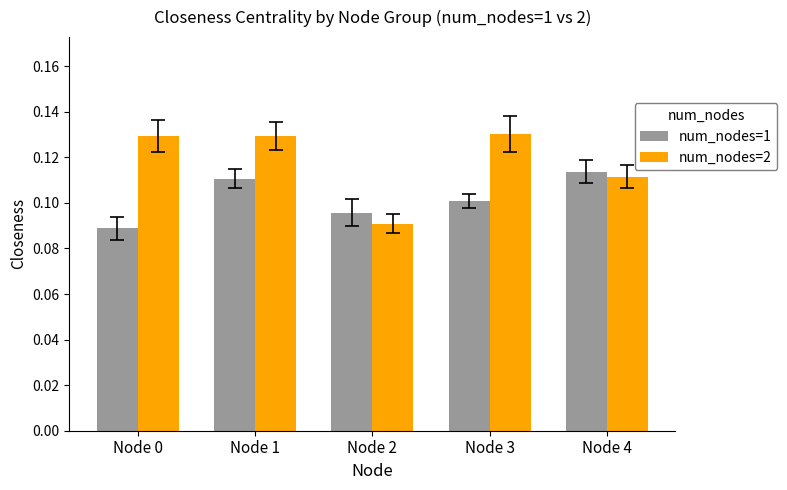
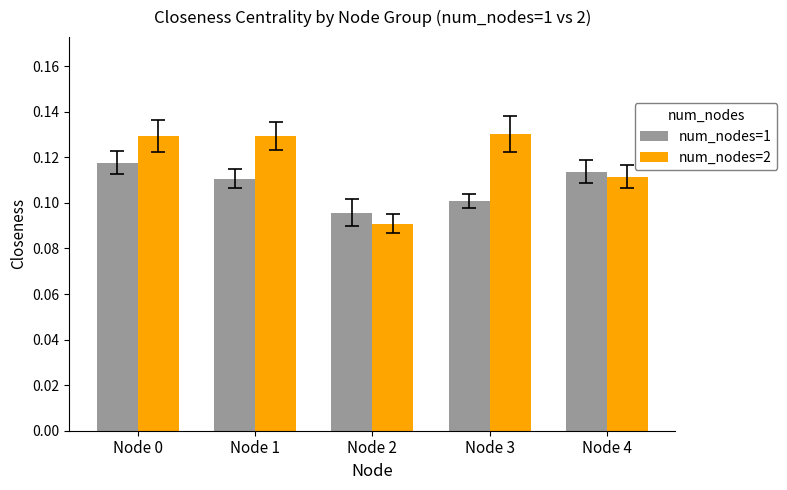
  {
    "num_nodes=1": {
-     "Node 0": 0.089,
+     "Node 0": 0.118,
      "Node 1": 0.111,
      "Node 2": 0.096,
      "Node 3": 0.101,
      "Node 4": 0.114
    },
    "num_nodes=2": {
      "Node 0": 0.129,
      "Node 1": 0.129,
      "Node 2": 0.091,
      "Node 3": 0.130,
      "Node 4": 0.112
    }
  }
